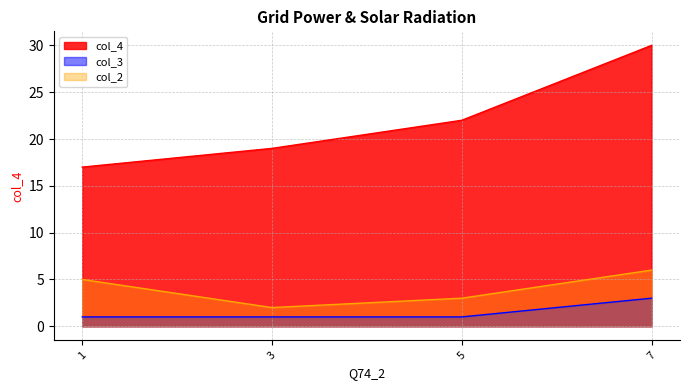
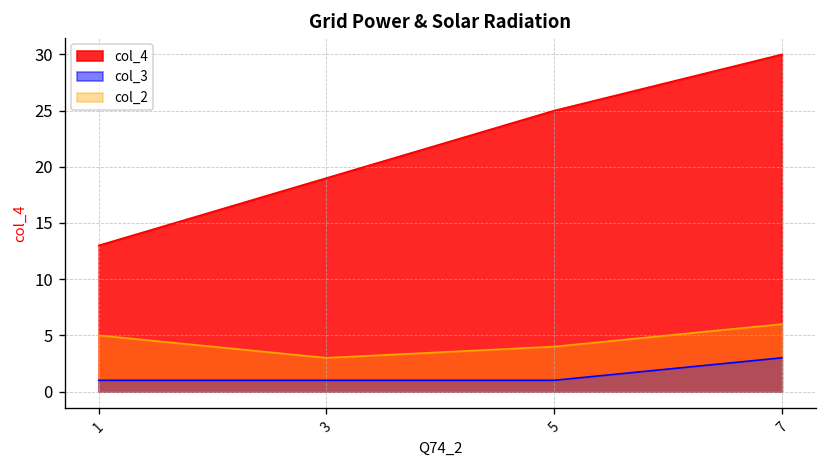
  {
    "col_4": {
-     "1": 17,
+     "1": 13,
      "3": 19,
-     "5": 22,
+     "5": 25,
      "7": 30
    },
    "col_3": {
      "1": 1,
      "3": 1,
      "5": 1,
      "7": 3
    },
    "col_2": {
      "1": 5,
-     "3": 2,
-     "5": 3,
+     "3": 3,
+     "5": 4,
      "7": 6
    }
  }
